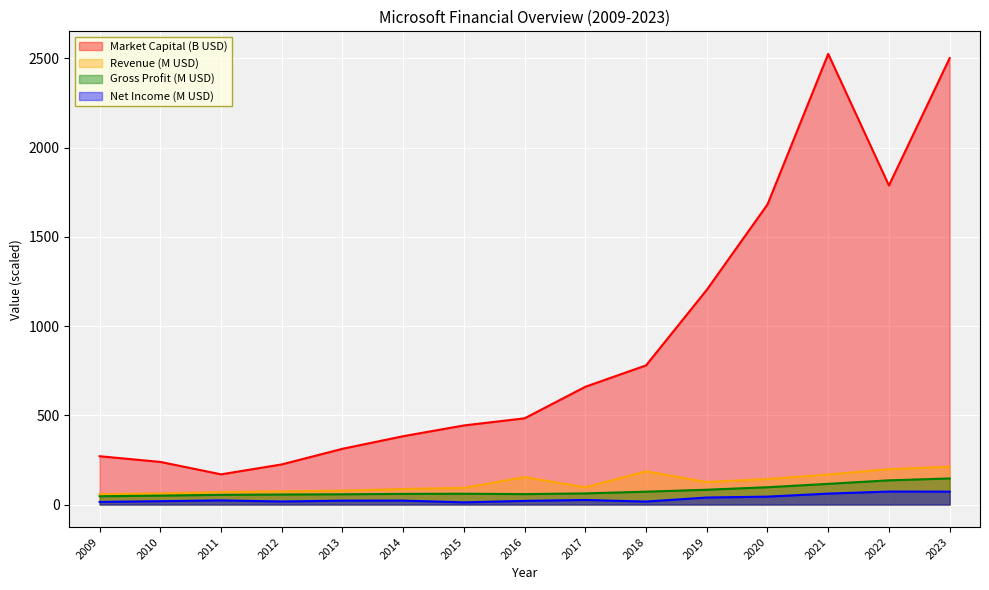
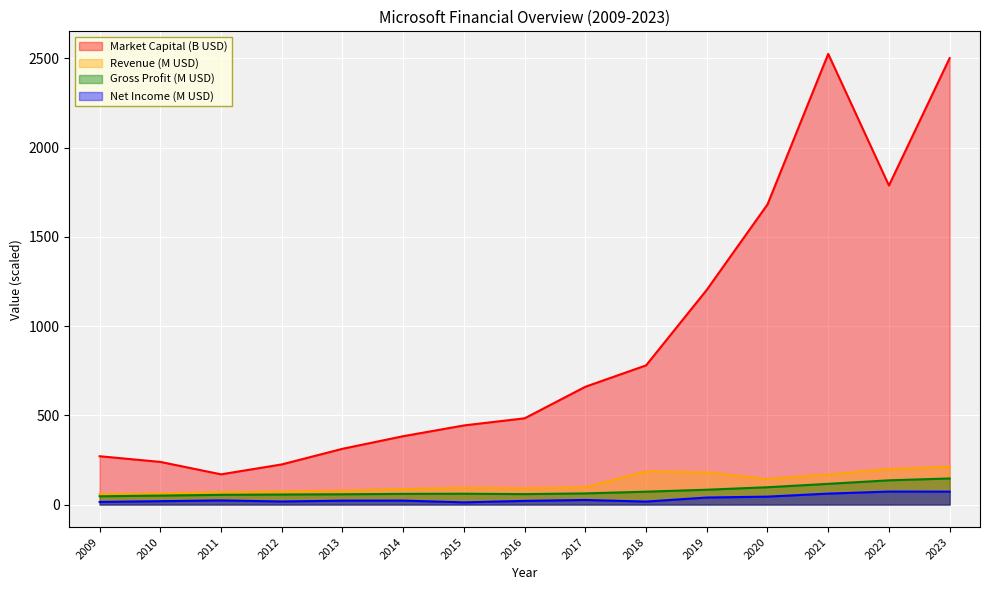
  {
    "Market Capital (B USD)": {
      "2009": 270,
      "2010": 240,
      "2011": 170,
      "2012": 220,
      "2013": 310,
      "2014": 380,
      "2015": 440,
      "2016": 480,
      "2017": 660,
      "2018": 780,
      "2019": 1200,
      "2020": 1680,
      "2021": 2530,
      "2022": 1790,
      "2023": 2500
    },
    "Revenue (M USD)": {
      "2011": 70,
      "2012": 70,
      "2013": 80,
      "2014": 90,
      "2015": 90,
-     "2016": 150,
+     "2016": 90,
      "2017": 100,
      "2018": 190,
-     "2019": 130,
+     "2019": 180,
      "2020": 140,
      "2021": 170,
      "2022": 200,
      "2023": 210
    },
    "Gross Profit (M USD)": {
      "2011": 50,
      "2012": 60,
      "2013": 60,
      "2014": 60,
      "2015": 60,
      "2016": 60,
      "2017": 60,
      "2018": 70,
      "2019": 80,
      "2020": 100,
      "2021": 120,
      "2022": 140,
      "2023": 150
    },
    "Net Income (M USD)": {
      "2009": 10,
      "2010": 20,
      "2011": 20,
      "2012": 20,
      "2013": 20,
      "2014": 20,
      "2015": 10,
      "2016": 20,
      "2017": 30,
      "2018": 20,
      "2019": 40,
      "2020": 40,
      "2021": 60,
      "2022": 70,
      "2023": 70
    }
  }
